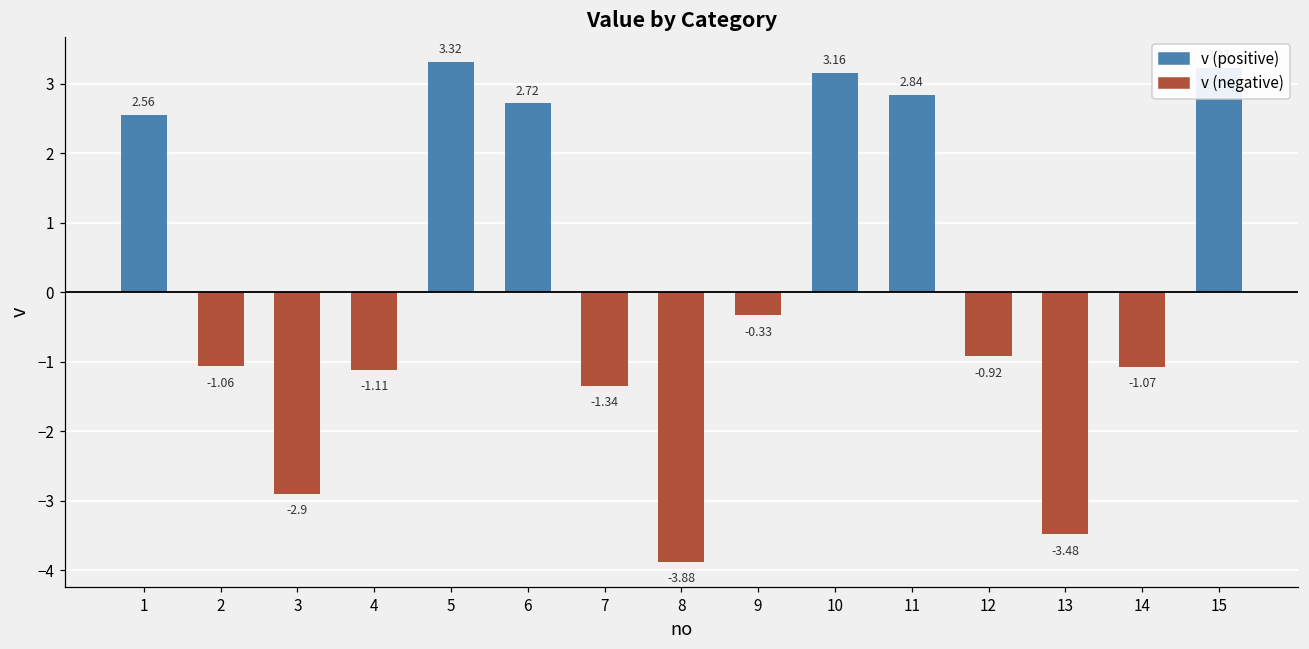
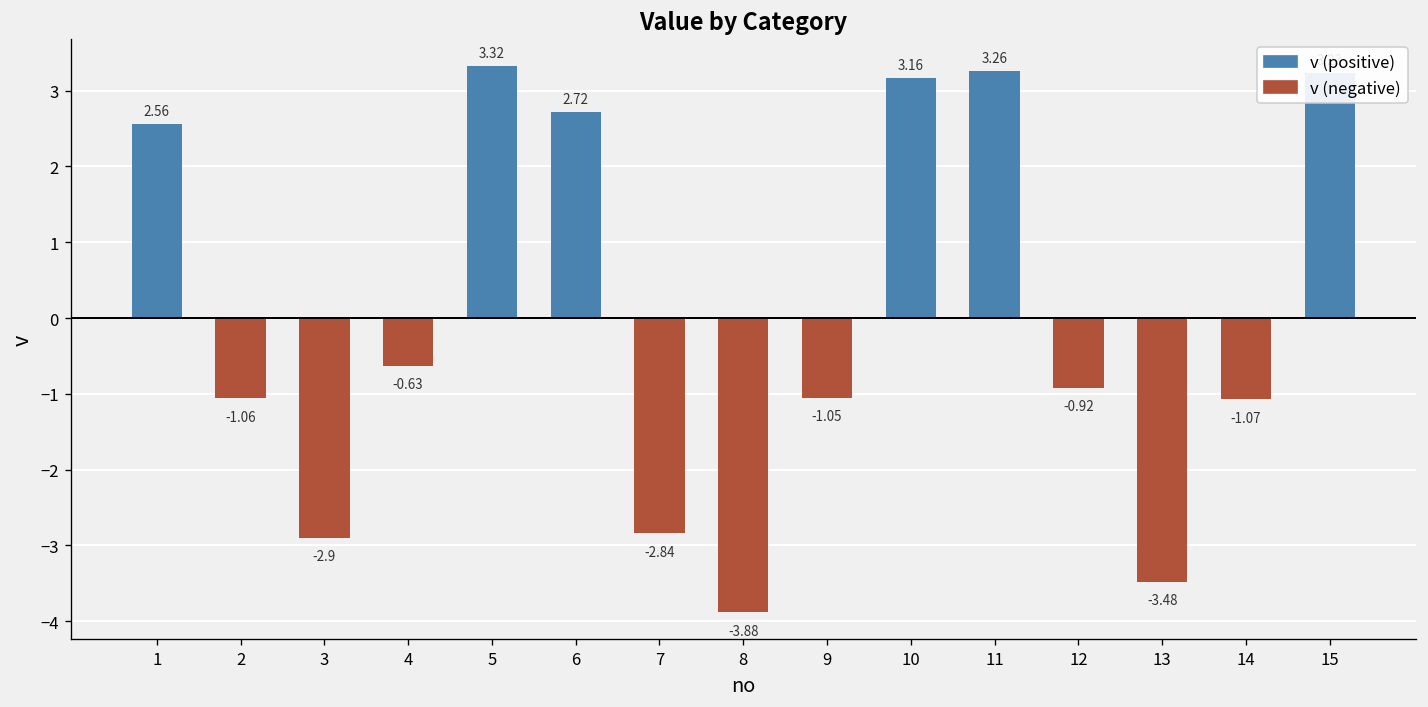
  {
    "1": 2.56,
    "2": -1.06,
    "3": -2.9,
-   "4": -1.11,
+   "4": -0.63,
    "5": 3.32,
    "6": 2.72,
-   "7": -1.34,
+   "7": -2.84,
    "8": -3.88,
-   "9": -0.33,
+   "9": -1.05,
    "10": 3.16,
-   "11": 2.84,
+   "11": 3.26,
    "12": -0.92,
    "13": -3.48,
    "14": -1.07
  }
